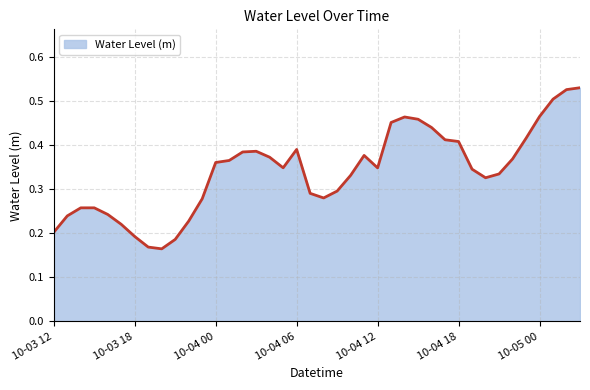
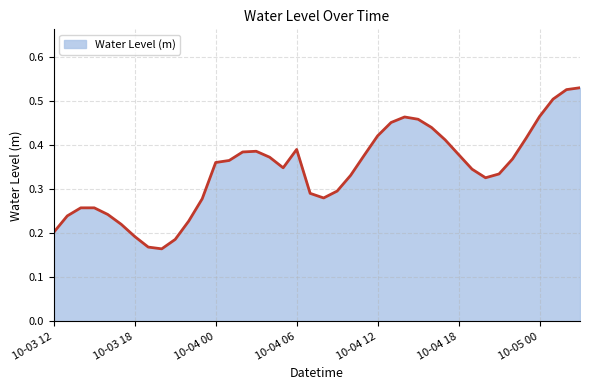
  {
    "10-03 12": 0.20,
    "10-03 18": 0.19,
    "10-04 00": 0.36,
    "10-04 06": 0.39,
-   "10-04 12": 0.35,
-   "10-04 18": 0.41,
+   "10-04 12": 0.42,
+   "10-04 18": 0.38,
    "10-05 00": 0.47
  }
